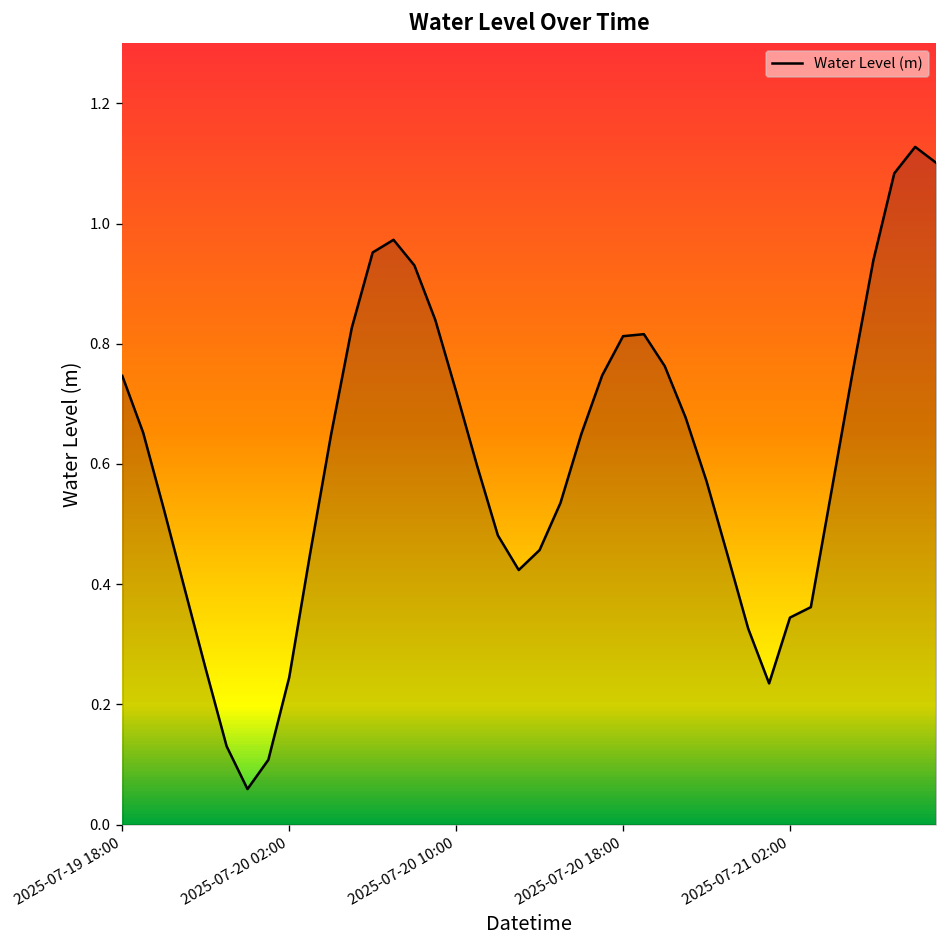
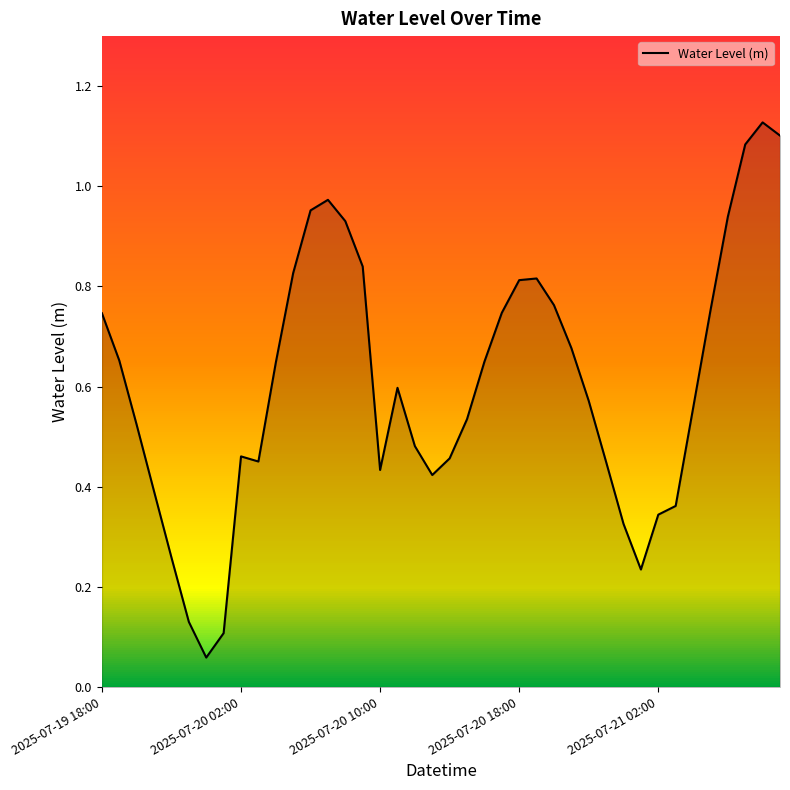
  {
    "Water Level (m)": {
-     "2025-07-20 02:00": 0.24,
-     "2025-07-20 10:00": 0.72,
+     "2025-07-20 02:00": 0.46,
+     "2025-07-20 10:00": 0.43,
      "2025-07-20 18:00": 0.81,
      "2025-07-21 02:00": 0.34
    }
  }
